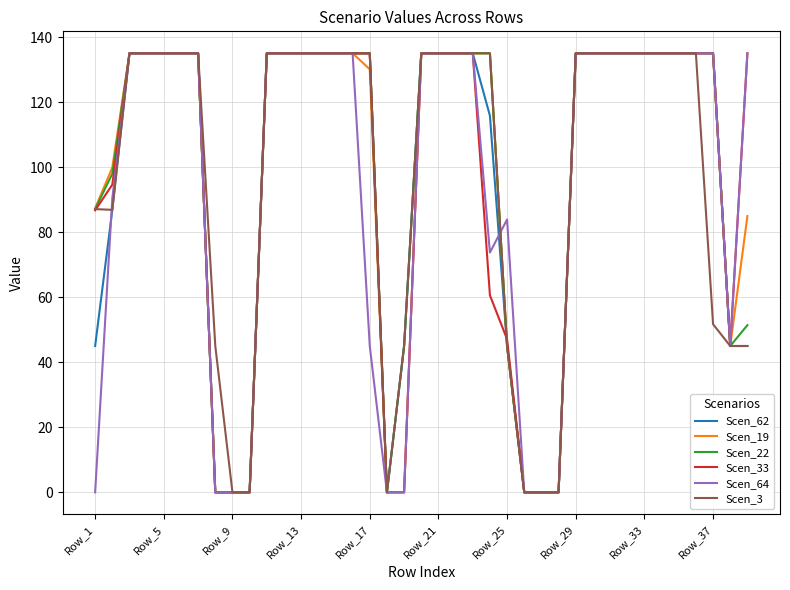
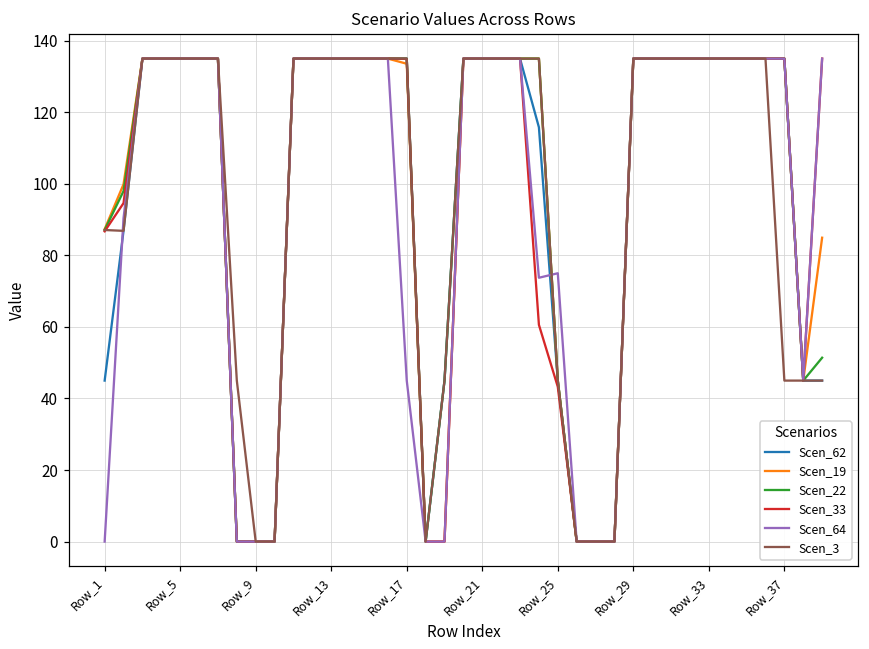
  {
    "Scen_62": {
      "Row_1": 45
    },
    "Scen_19": {
-     "Row_17": 130
+     "Row_17": 134
    },
    "Scen_33": {
-     "Row_25": 47
+     "Row_25": 43
    },
    "Scen_64": {
      "Row_1": 0,
      "Row_17": 45,
-     "Row_25": 84
+     "Row_25": 75
    },
    "Scen_3": {
-     "Row_37": 52
+     "Row_37": 45
    }
  }
